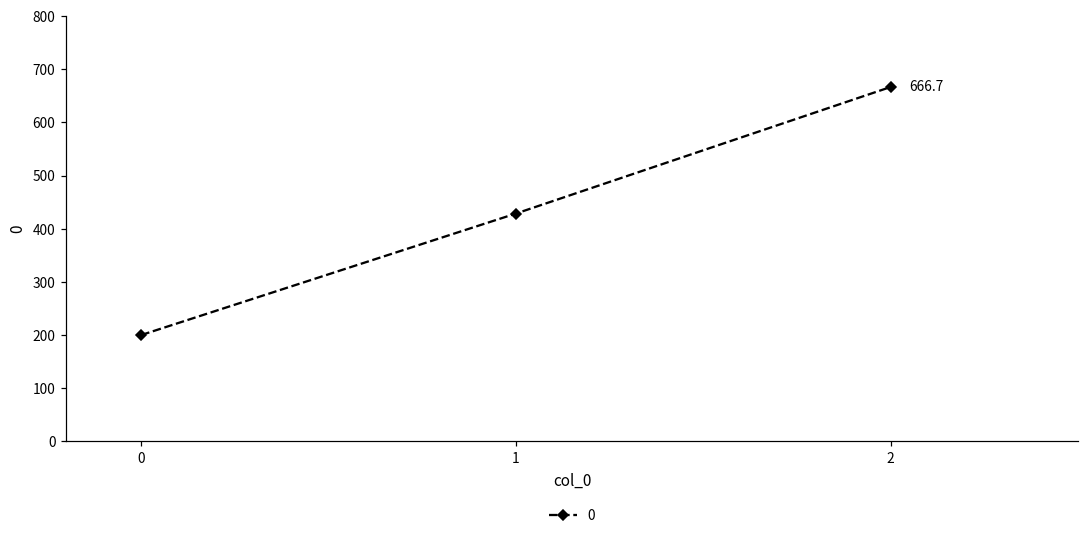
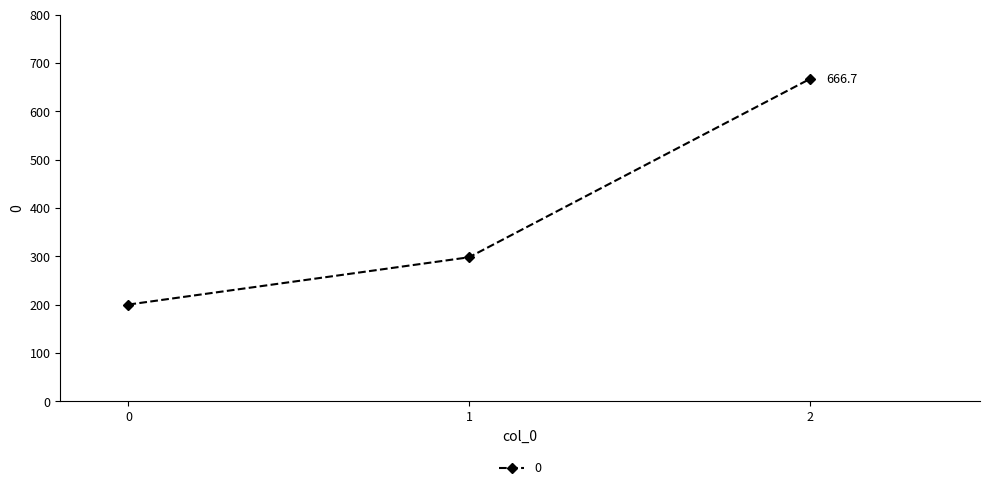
  {
    "0": 200,
-   "1": 430
+   "1": 300
  }
